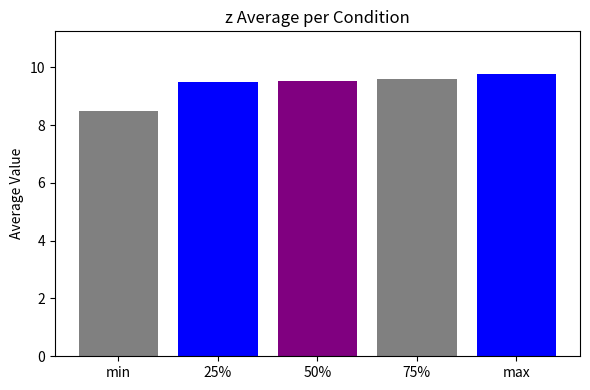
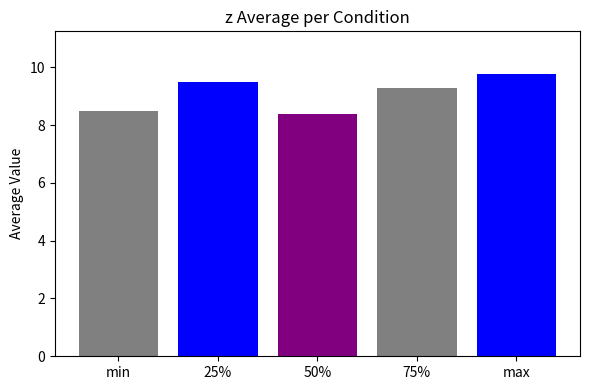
  {
    "min": 8.5,
    "25%": 9.5,
-   "50%": 9.5,
-   "75%": 9.6,
+   "50%": 8.4,
+   "75%": 9.3,
    "max": 9.8
  }
